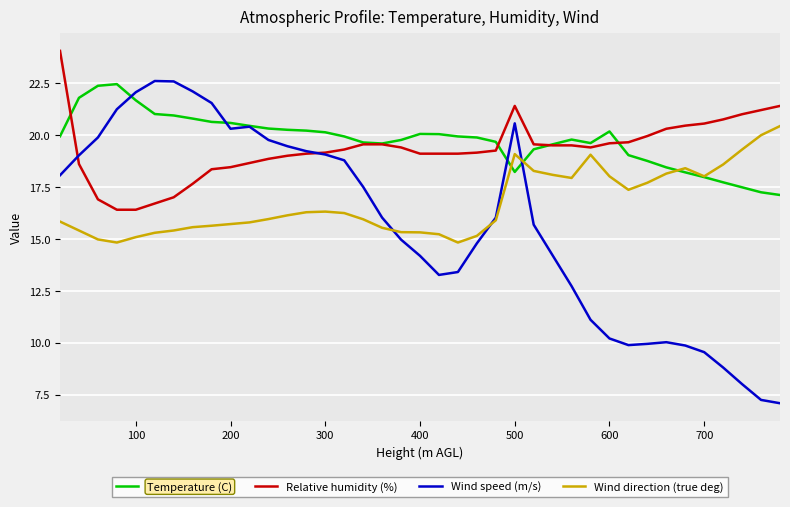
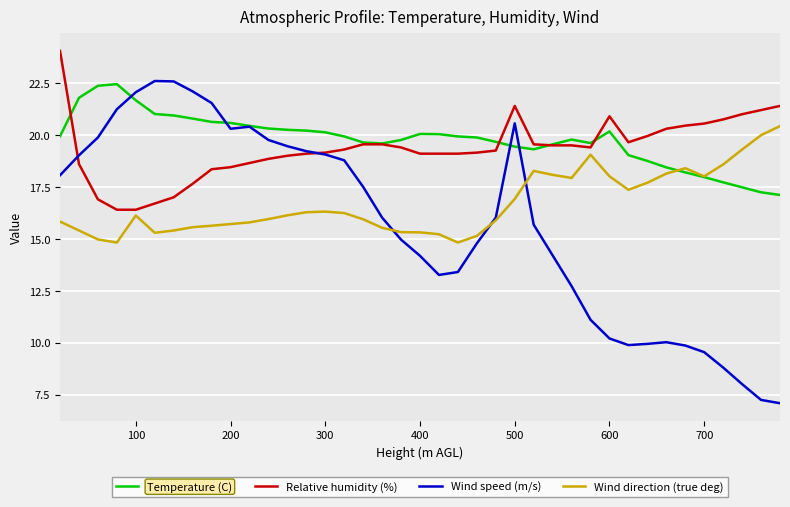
  {
    "Temperature (C)": {
      "100": 21.7,
      "200": 20.6,
      "300": 20.1,
      "400": 20.1,
-     "500": 18.2,
+     "500": 19.4,
      "600": 20.2
    },
    "Relative humidity (%)": {
      "100": 16.4,
      "200": 18.5,
      "400": 19.1,
      "500": 21.4,
-     "600": 19.6,
+     "600": 20.9,
      "700": 20.6
    },
    "Wind speed (m/s)": {
      "100": 22.1,
      "200": 20.3,
      "400": 14.2,
      "500": 20.6,
      "600": 10.2,
      "700": 9.5
    },
    "Wind direction (true deg)": {
-     "100": 15.1,
+     "100": 16.1,
      "200": 15.7,
      "300": 16.3,
      "400": 15.3,
-     "500": 19.1,
+     "500": 16.9,
      "600": 18.0
    }
  }
